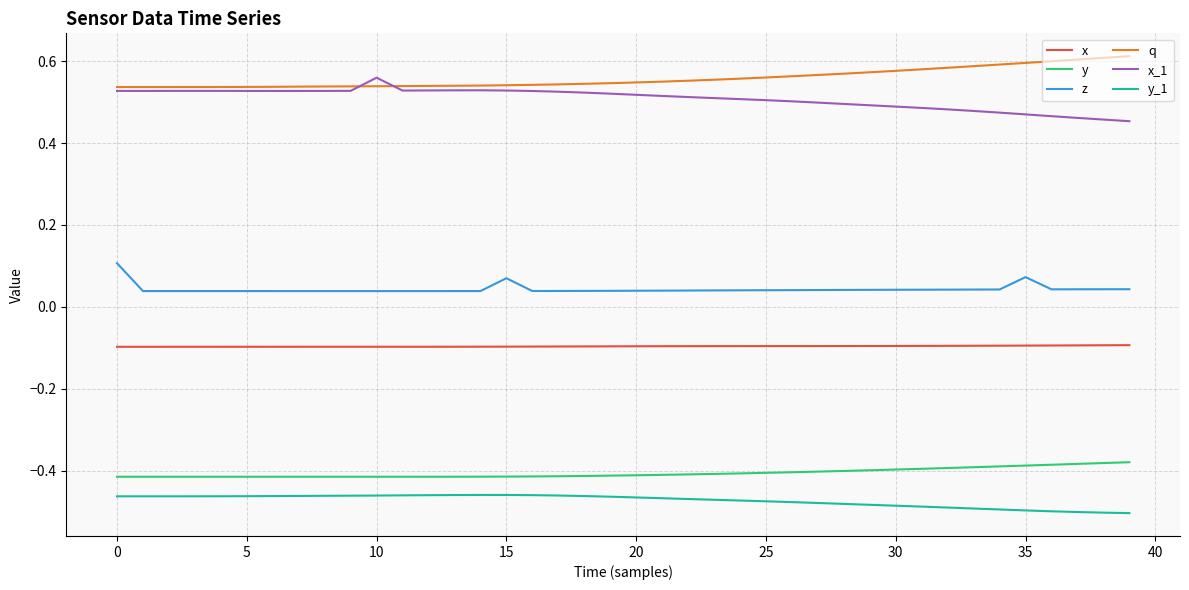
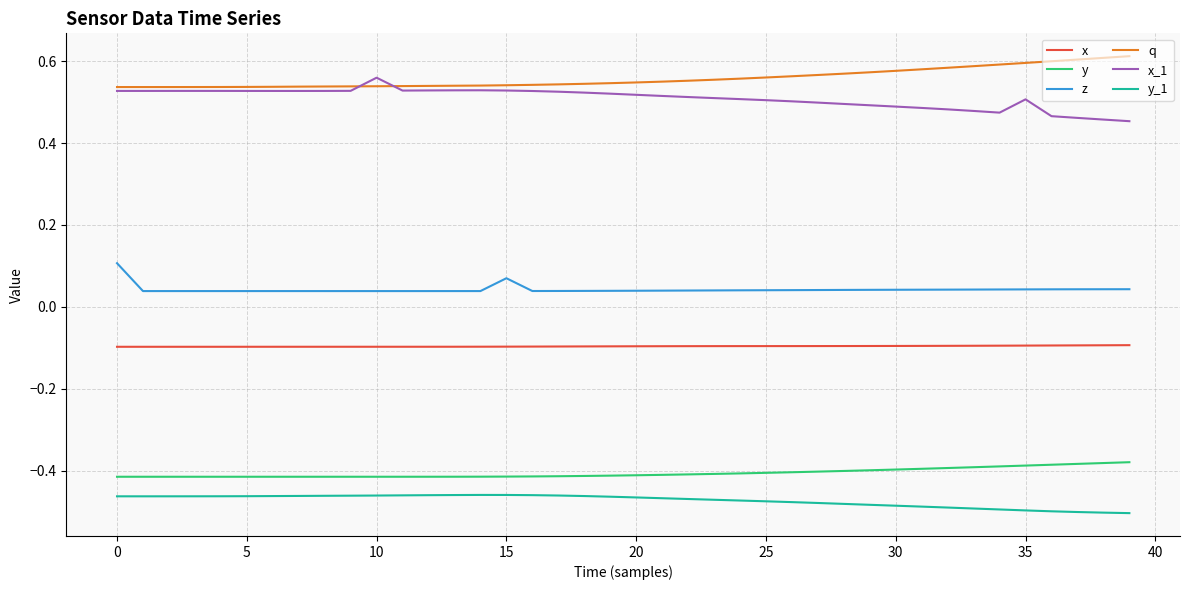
  {
    "z": {
      "0": 0.11,
      "5": 0.04,
      "10": 0.04,
      "15": 0.07,
      "20": 0.04,
      "25": 0.04,
      "30": 0.04,
-     "35": 0.07
+     "35": 0.04
    },
    "x_1": {
      "0": 0.53,
      "5": 0.53,
      "10": 0.56,
      "15": 0.53,
      "20": 0.52,
      "25": 0.50,
      "30": 0.49,
-     "35": 0.47
+     "35": 0.51
    }
  }
